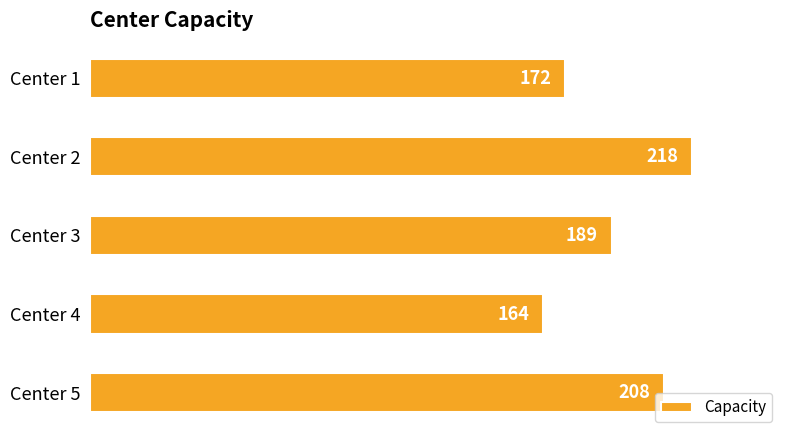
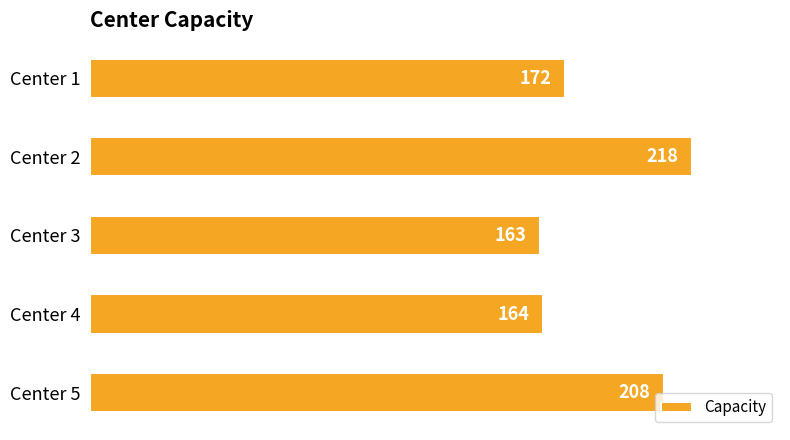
  {
    "Center 1": 172,
    "Center 2": 218,
-   "Center 3": 189,
+   "Center 3": 163,
    "Center 4": 164,
    "Center 5": 208
  }
